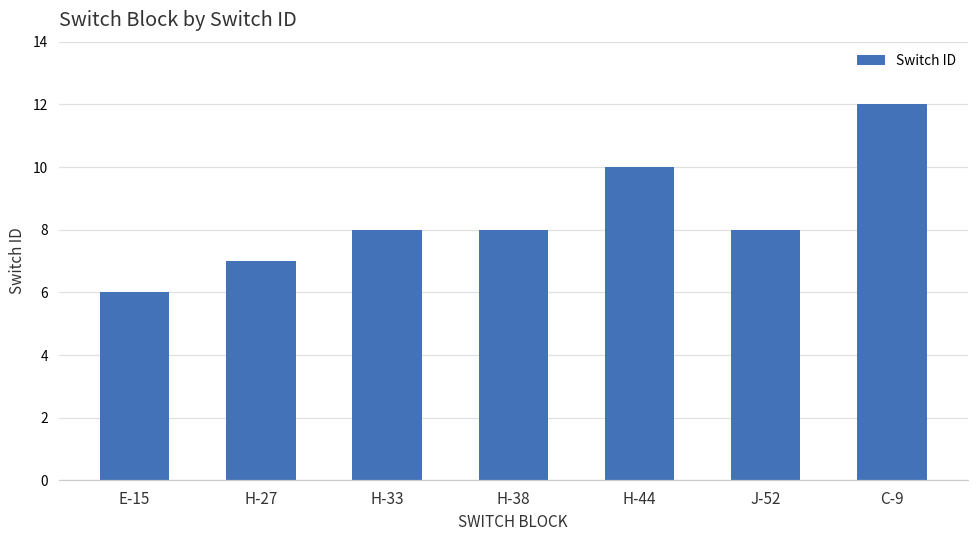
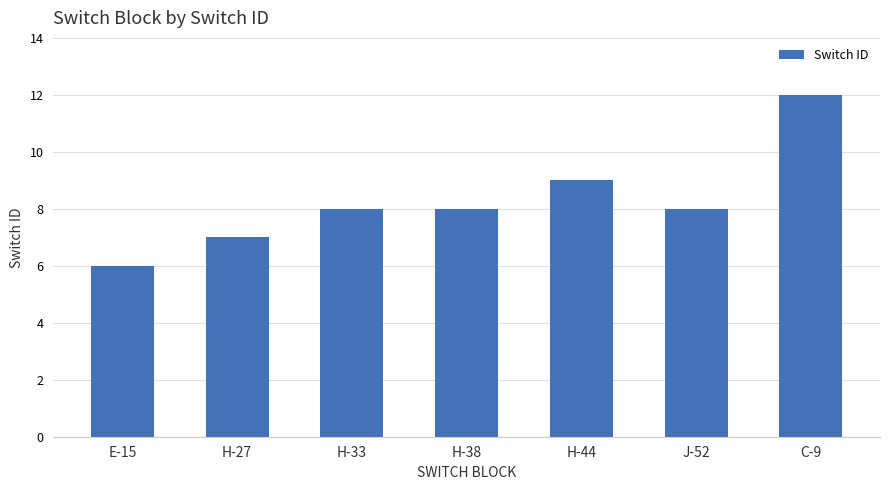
  {
    "E-15": 6,
    "H-27": 7,
    "H-33": 8,
    "H-38": 8,
-   "H-44": 10,
+   "H-44": 9,
    "J-52": 8,
    "C-9": 12
  }
